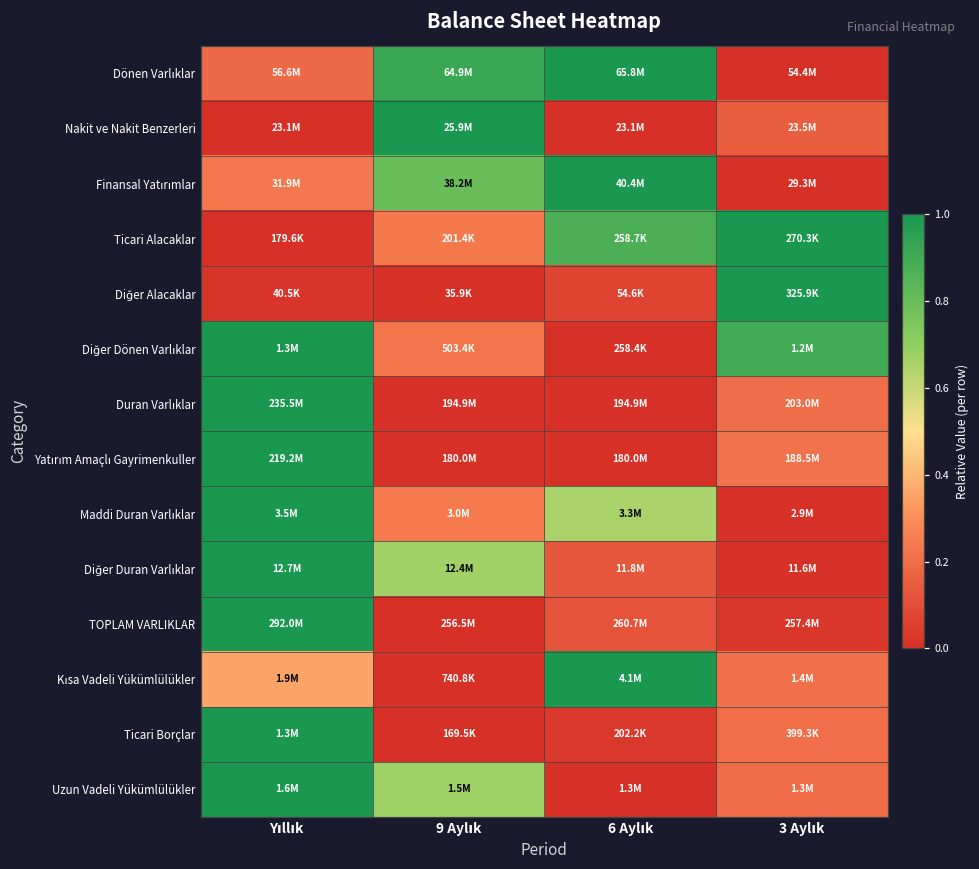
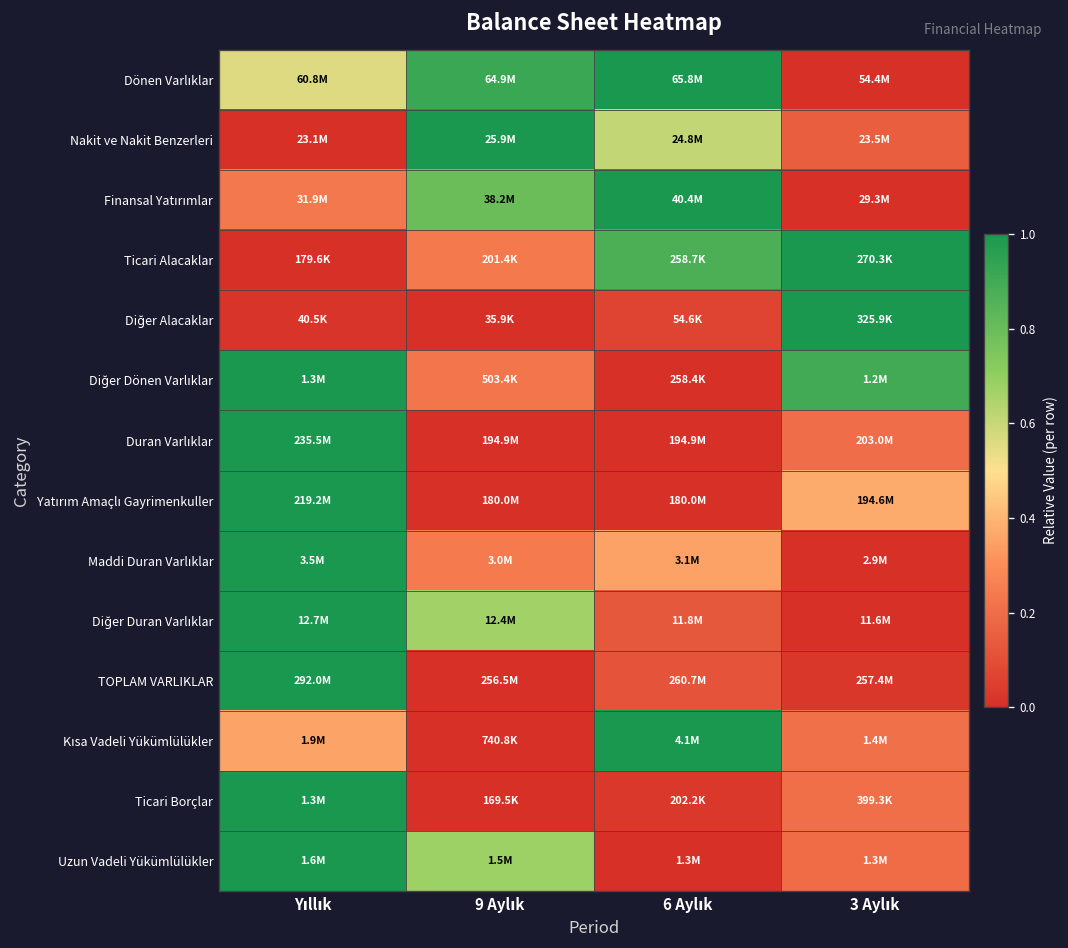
  {
    "Dönen Varlıklar": {
-     "Yıllık": "56.6M",
+     "Yıllık": "60.8M",
      "9 Aylık": "64.9M",
      "6 Aylık": "65.8M",
      "3 Aylık": "54.4M"
    },
    "Nakit ve Nakit Benzerleri": {
      "Yıllık": "23.1M",
      "9 Aylık": "25.9M",
-     "6 Aylık": "23.1M",
+     "6 Aylık": "24.8M",
      "3 Aylık": "23.5M"
    },
    "Finansal Yatırımlar": {
      "Yıllık": "31.9M",
      "9 Aylık": "38.2M",
      "6 Aylık": "40.4M",
      "3 Aylık": "29.3M"
    },
    "Ticari Alacaklar": {
      "Yıllık": "179.6K",
      "9 Aylık": "201.4K",
      "6 Aylık": "258.7K",
      "3 Aylık": "270.3K"
    },
    "Diğer Alacaklar": {
      "Yıllık": "40.5K",
      "9 Aylık": "35.9K",
      "6 Aylık": "54.6K",
      "3 Aylık": "325.9K"
    },
    "Diğer Dönen Varlıklar": {
      "Yıllık": "1.3M",
      "9 Aylık": "503.4K",
      "6 Aylık": "258.4K",
      "3 Aylık": "1.2M"
    },
    "Duran Varlıklar": {
      "Yıllık": "235.5M",
      "9 Aylık": "194.9M",
      "6 Aylık": "194.9M",
      "3 Aylık": "203.0M"
    },
    "Yatırım Amaçlı Gayrimenkuller": {
      "Yıllık": "219.2M",
      "9 Aylık": "180.0M",
      "6 Aylık": "180.0M",
-     "3 Aylık": "188.5M"
+     "3 Aylık": "194.6M"
    },
    "Maddi Duran Varlıklar": {
      "Yıllık": "3.5M",
      "9 Aylık": "3.0M",
-     "6 Aylık": "3.3M",
+     "6 Aylık": "3.1M",
      "3 Aylık": "2.9M"
    },
    "Diğer Duran Varlıklar": {
      "Yıllık": "12.7M",
      "9 Aylık": "12.4M",
      "6 Aylık": "11.8M",
      "3 Aylık": "11.6M"
    },
    "TOPLAM VARLIKLAR": {
      "Yıllık": "292.0M",
      "9 Aylık": "256.5M",
      "6 Aylık": "260.7M",
      "3 Aylık": "257.4M"
    },
    "Kısa Vadeli Yükümlülükler": {
      "Yıllık": "1.9M",
      "9 Aylık": "740.8K",
      "6 Aylık": "4.1M",
      "3 Aylık": "1.4M"
    },
    "Ticari Borçlar": {
      "Yıllık": "1.3M",
      "9 Aylık": "169.5K",
      "6 Aylık": "202.2K",
      "3 Aylık": "399.3K"
    },
    "Uzun Vadeli Yükümlülükler": {
      "Yıllık": "1.6M",
      "9 Aylık": "1.5M",
      "6 Aylık": "1.3M",
      "3 Aylık": "1.3M"
    }
  }
